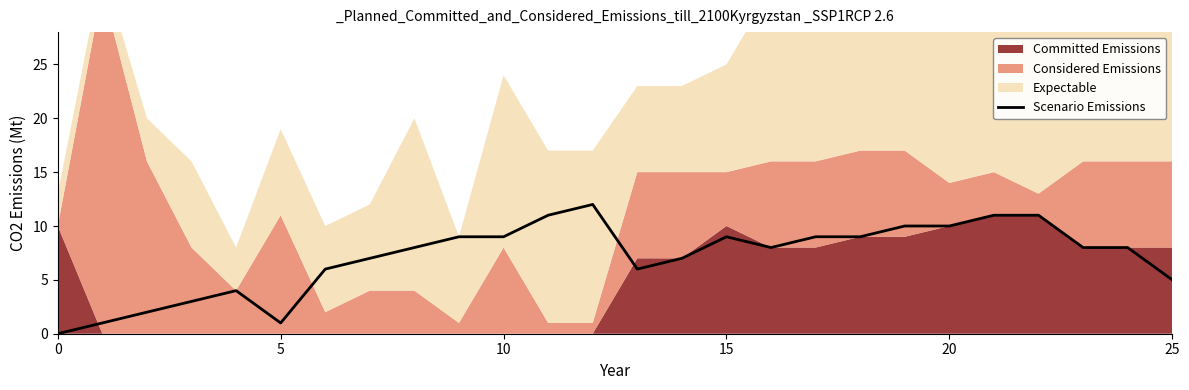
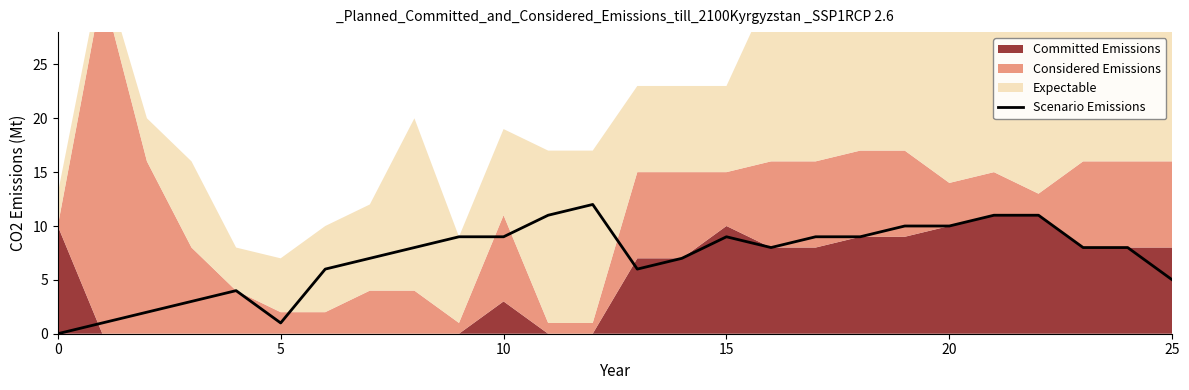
  {
    "Scenario Emissions": {
      "0": 0,
      "5": 1,
      "10": 9,
      "15": 9,
      "25": 5
    },
    "Committed Emissions": {
      "5": 0,
-     "10": 0,
+     "10": 3,
      "15": 10,
      "25": 8
    },
    "Considered Emissions": {
-     "5": 11
+     "5": 2
    },
    "Expectable": {
      "0": 3,
-     "5": 8,
-     "10": 16,
-     "15": 10
+     "5": 5,
+     "10": 8,
+     "15": 8
    }
  }
